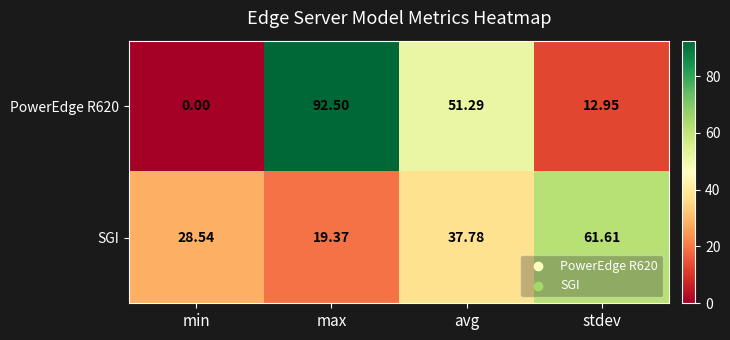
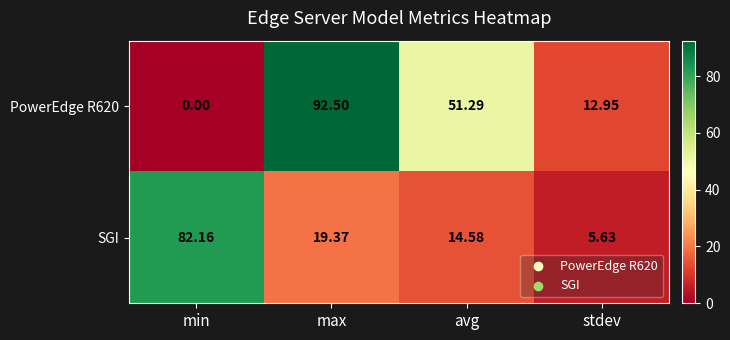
  {
    "PowerEdge R620": {
      "min": 0.00,
      "max": 92.50,
      "avg": 51.29,
      "stdev": 12.95
    },
    "SGI": {
-     "min": 28.54,
+     "min": 82.16,
      "max": 19.37,
-     "avg": 37.78,
-     "stdev": 61.61
+     "avg": 14.58,
+     "stdev": 5.63
    }
  }
